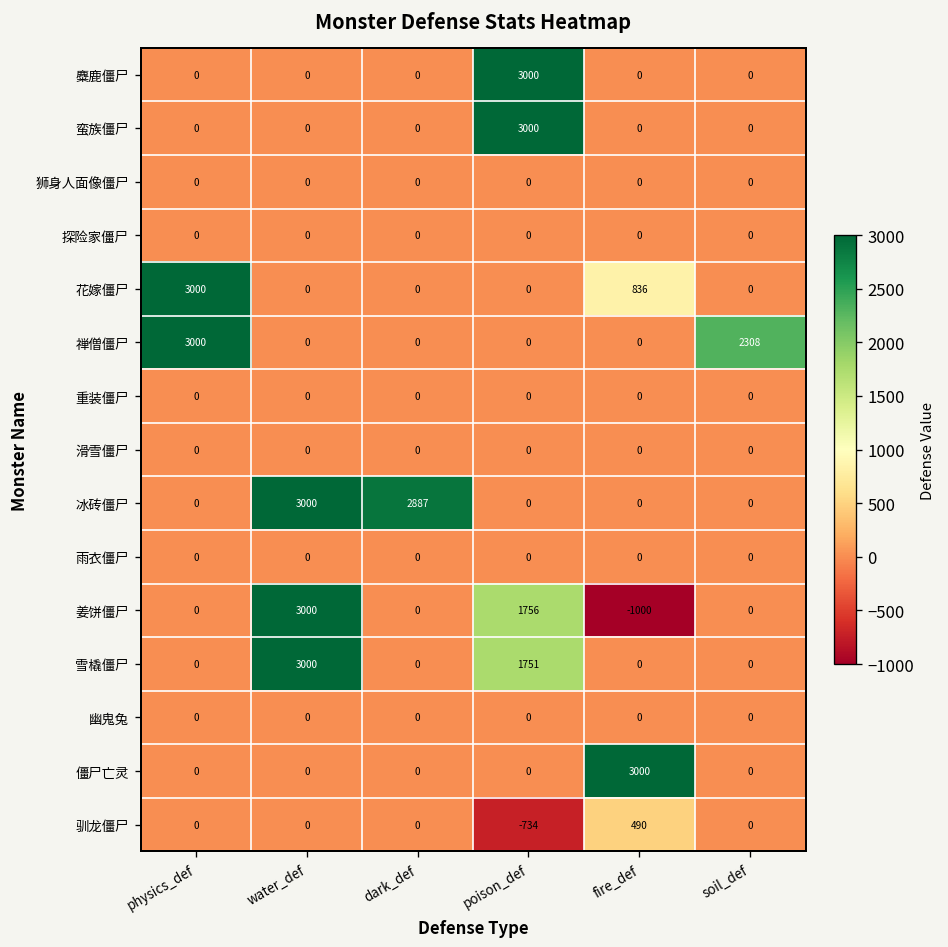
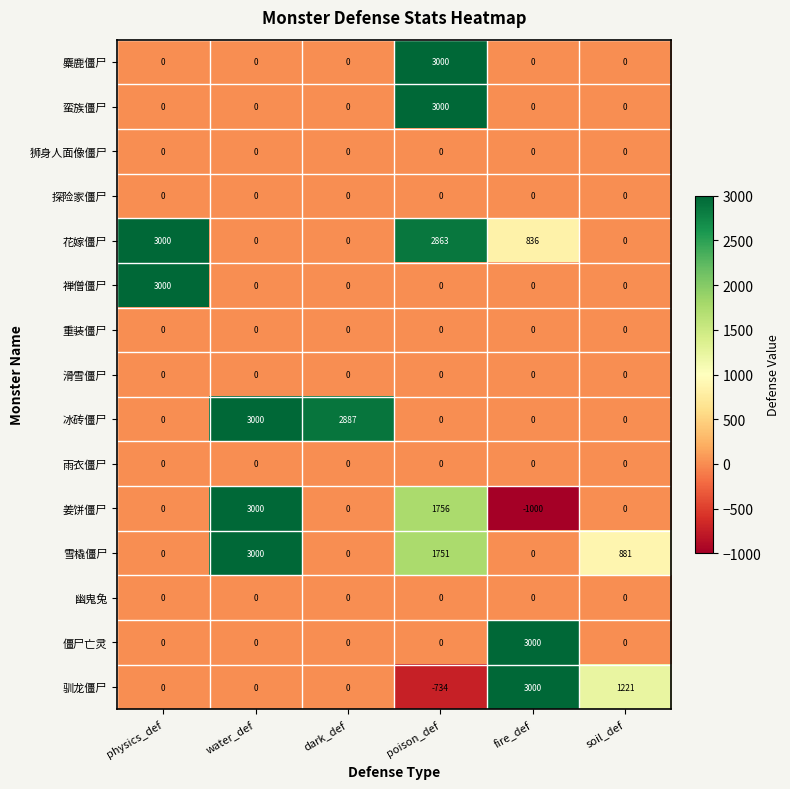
  {
    "麋鹿僵尸": {
      "physics_def": 0,
      "water_def": 0,
      "dark_def": 0,
      "poison_def": 3000,
      "fire_def": 0,
      "soil_def": 0
    },
    "蛮族僵尸": {
      "physics_def": 0,
      "water_def": 0,
      "dark_def": 0,
      "poison_def": 3000,
      "fire_def": 0,
      "soil_def": 0
    },
    "狮身人面像僵尸": {
      "physics_def": 0,
      "water_def": 0,
      "dark_def": 0,
      "poison_def": 0,
      "fire_def": 0,
      "soil_def": 0
    },
    "探险家僵尸": {
      "physics_def": 0,
      "water_def": 0,
      "dark_def": 0,
      "poison_def": 0,
      "fire_def": 0,
      "soil_def": 0
    },
    "花嫁僵尸": {
      "physics_def": 3000,
      "water_def": 0,
      "dark_def": 0,
-     "poison_def": 0,
+     "poison_def": 2863,
      "fire_def": 836,
      "soil_def": 0
    },
    "禅僧僵尸": {
      "physics_def": 3000,
      "water_def": 0,
      "dark_def": 0,
      "poison_def": 0,
      "fire_def": 0,
-     "soil_def": 2308
+     "soil_def": 0
    },
    "重装僵尸": {
      "physics_def": 0,
      "water_def": 0,
      "dark_def": 0,
      "poison_def": 0,
      "fire_def": 0,
      "soil_def": 0
    },
    "滑雪僵尸": {
      "physics_def": 0,
      "water_def": 0,
      "dark_def": 0,
      "poison_def": 0,
      "fire_def": 0,
      "soil_def": 0
    },
    "冰砖僵尸": {
      "physics_def": 0,
      "water_def": 3000,
      "dark_def": 2887,
      "poison_def": 0,
      "fire_def": 0,
      "soil_def": 0
    },
    "雨衣僵尸": {
      "physics_def": 0,
      "water_def": 0,
      "dark_def": 0,
      "poison_def": 0,
      "fire_def": 0,
      "soil_def": 0
    },
    "姜饼僵尸": {
      "physics_def": 0,
      "water_def": 3000,
      "dark_def": 0,
      "poison_def": 1756,
      "fire_def": -1000,
      "soil_def": 0
    },
    "雪橇僵尸": {
      "physics_def": 0,
      "water_def": 3000,
      "dark_def": 0,
      "poison_def": 1751,
      "fire_def": 0,
-     "soil_def": 0
+     "soil_def": 881
    },
    "幽鬼兔": {
      "physics_def": 0,
      "water_def": 0,
      "dark_def": 0,
      "poison_def": 0,
      "fire_def": 0,
      "soil_def": 0
    },
    "僵尸亡灵": {
      "physics_def": 0,
      "water_def": 0,
      "dark_def": 0,
      "poison_def": 0,
      "fire_def": 3000,
      "soil_def": 0
    },
    "驯龙僵尸": {
      "physics_def": 0,
      "water_def": 0,
      "dark_def": 0,
      "poison_def": -734,
-     "fire_def": 490,
-     "soil_def": 0
+     "fire_def": 3000,
+     "soil_def": 1221
    }
  }
